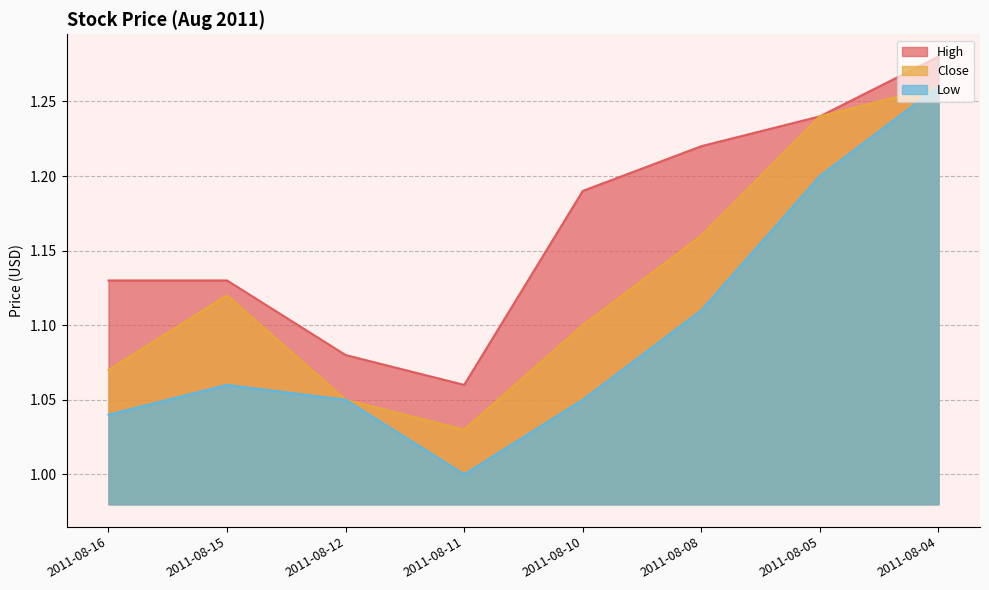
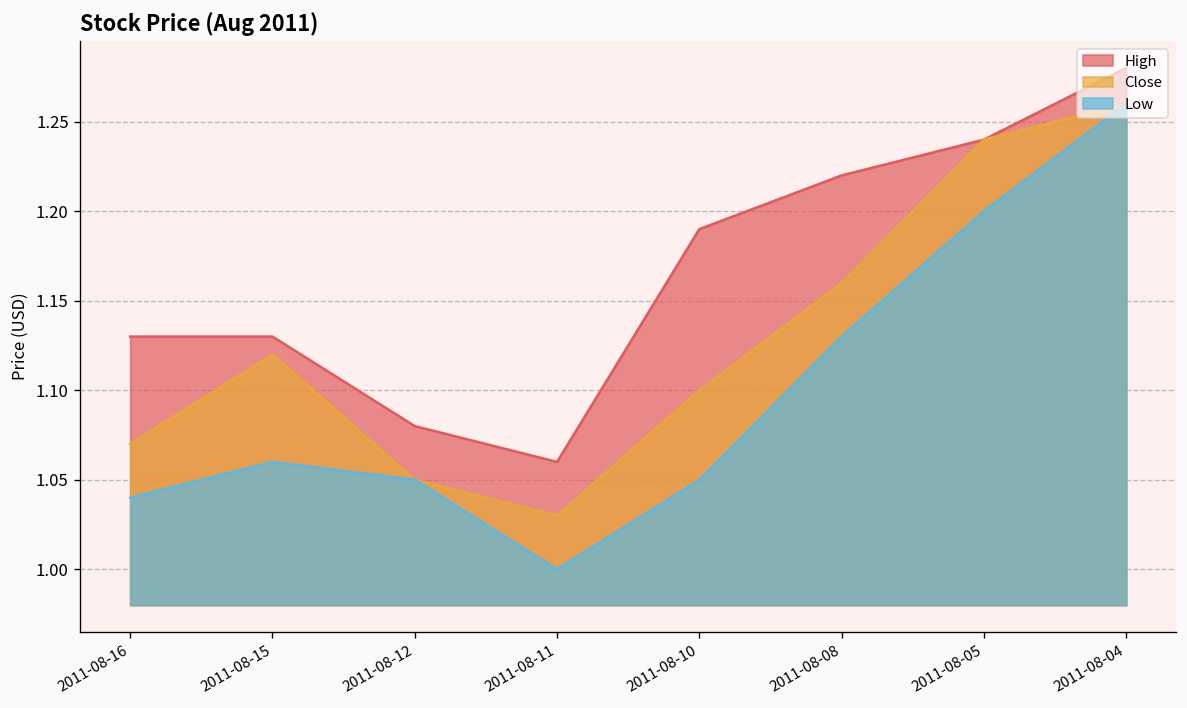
  {
    "High": {
      "2011-08-16": 1.13,
      "2011-08-15": 1.13,
      "2011-08-12": 1.08,
      "2011-08-11": 1.06,
      "2011-08-10": 1.19,
      "2011-08-08": 1.22
    },
    "Close": {
      "2011-08-16": 1.07,
      "2011-08-15": 1.12,
      "2011-08-11": 1.03,
      "2011-08-10": 1.10,
      "2011-08-08": 1.16
    },
    "Low": {
      "2011-08-16": 1.04,
      "2011-08-15": 1.06,
      "2011-08-11": 1.00,
      "2011-08-10": 1.05,
-     "2011-08-08": 1.11,
+     "2011-08-08": 1.13,
      "2011-08-05": 1.20
    }
  }
